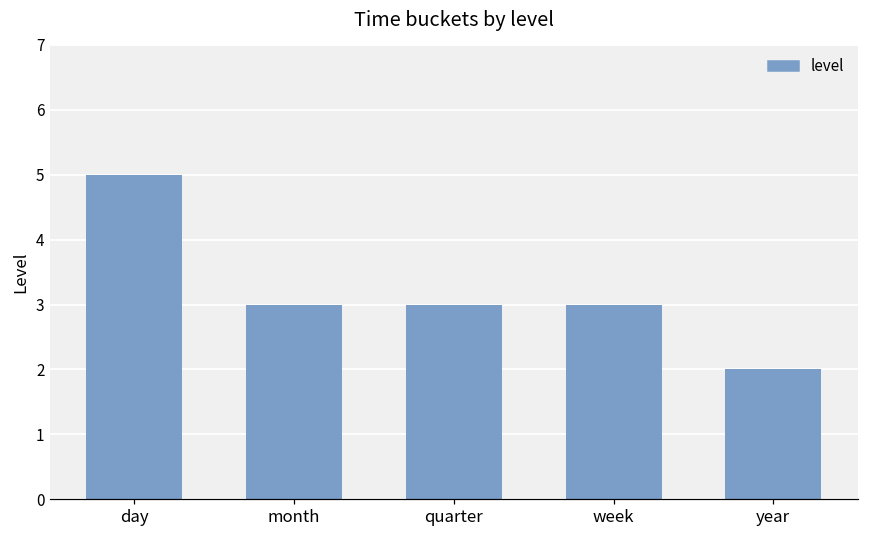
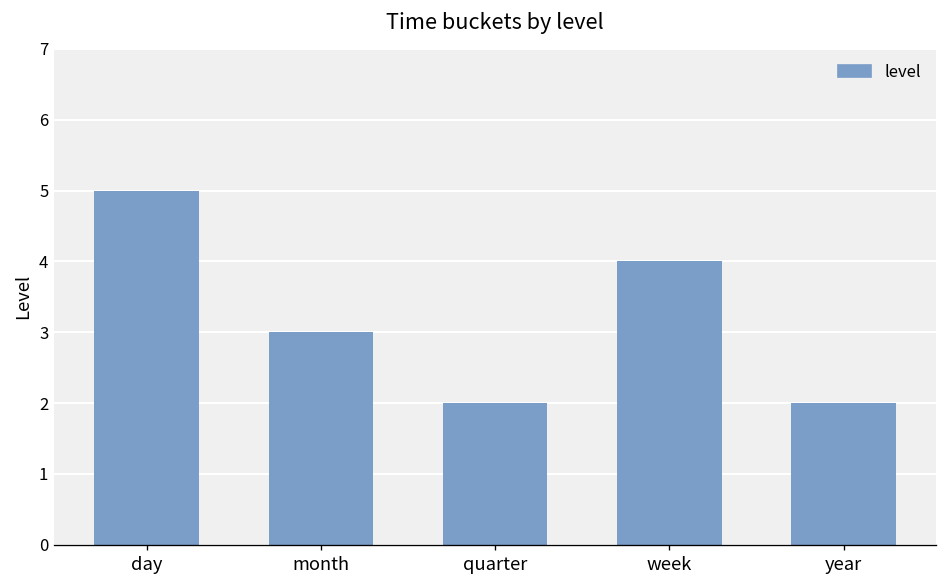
  {
    "day": 5,
    "month": 3,
-   "quarter": 3,
-   "week": 3,
+   "quarter": 2,
+   "week": 4,
    "year": 2
  }
